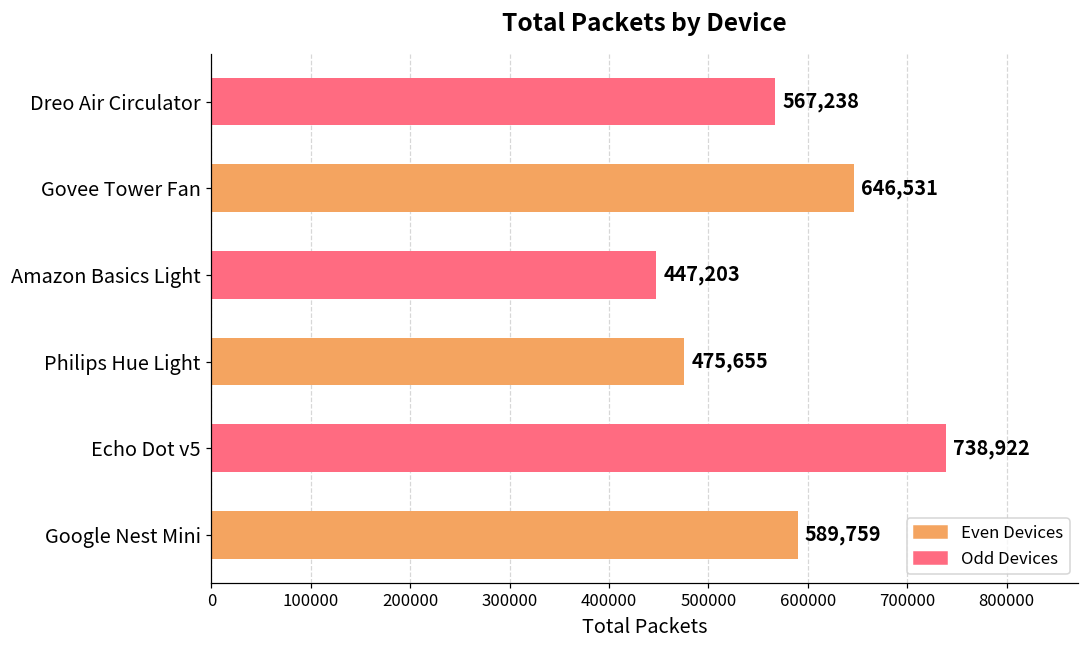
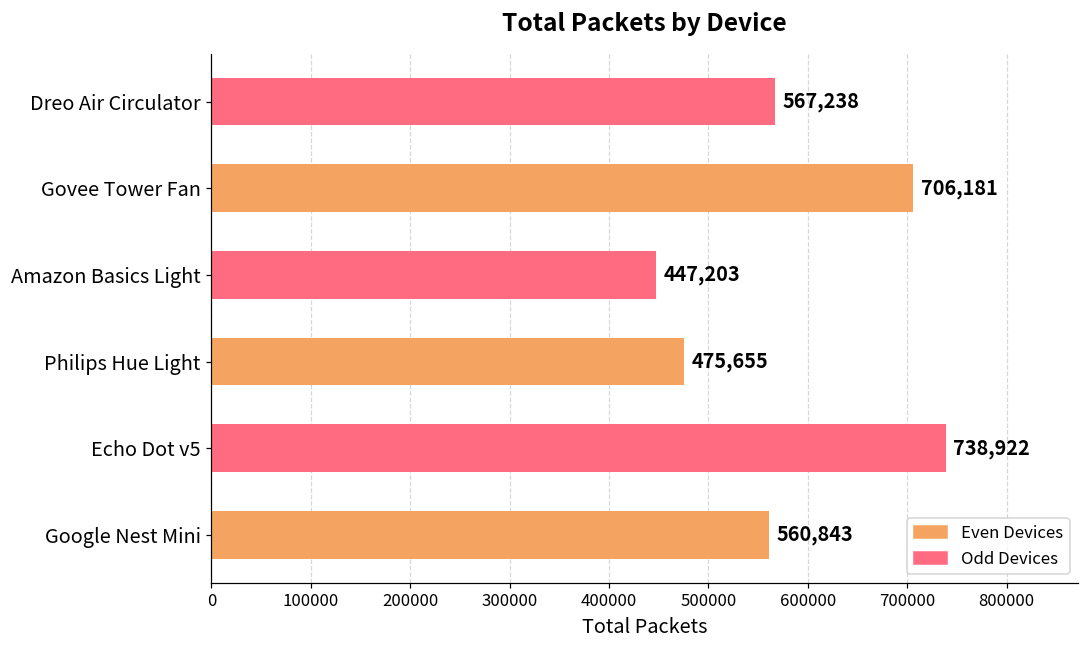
  {
    "Dreo Air Circulator": "567,238",
-   "Govee Tower Fan": "646,531",
+   "Govee Tower Fan": "706,181",
    "Amazon Basics Light": "447,203",
    "Philips Hue Light": "475,655",
    "Echo Dot v5": "738,922",
-   "Google Nest Mini": "589,759"
+   "Google Nest Mini": "560,843"
  }
